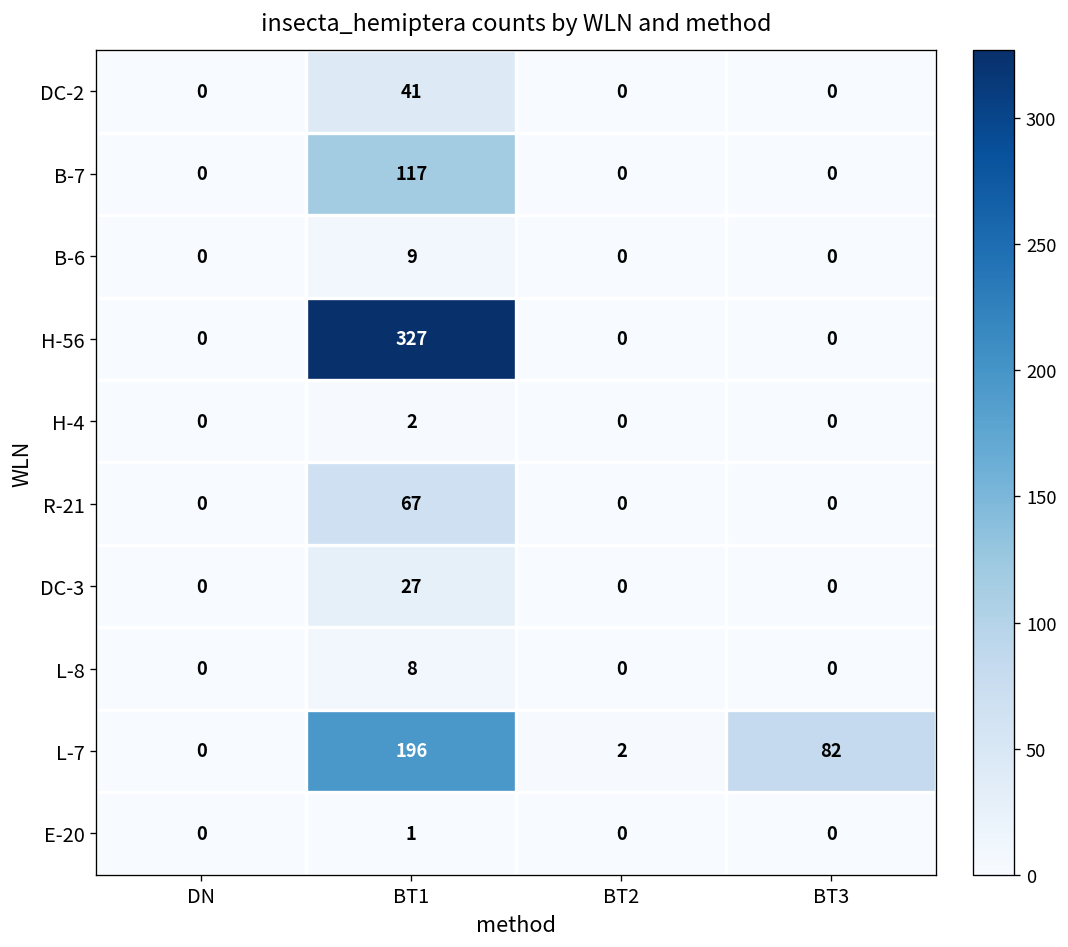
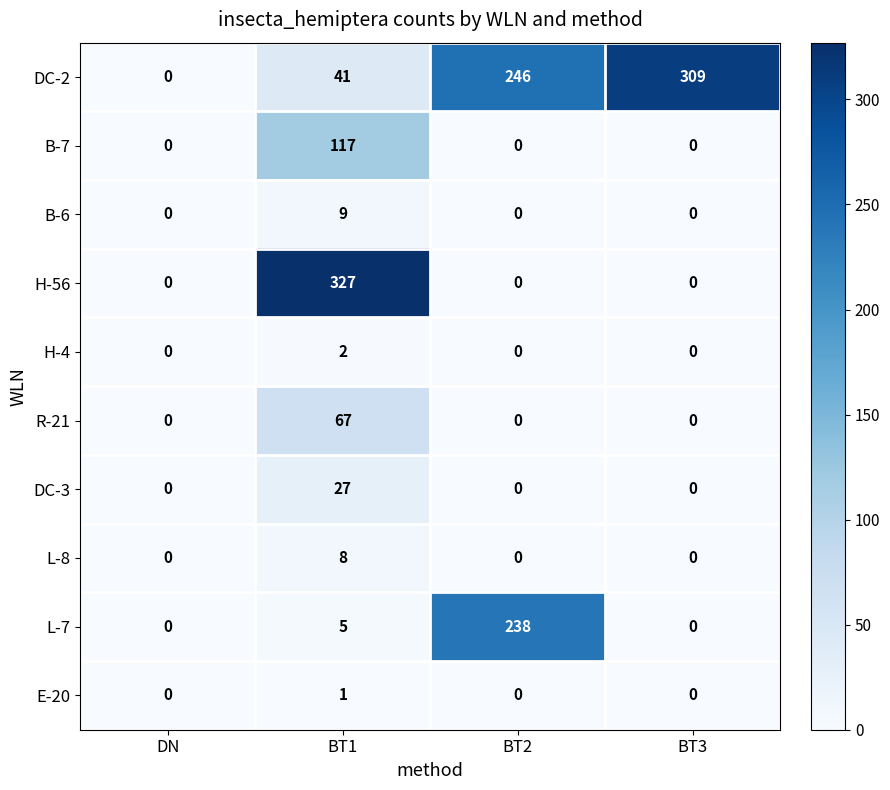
  {
    "DC-2": {
      "DN": 0,
      "BT1": 41,
-     "BT2": 0,
-     "BT3": 0
+     "BT2": 246,
+     "BT3": 309
    },
    "B-7": {
      "DN": 0,
      "BT1": 117,
      "BT2": 0,
      "BT3": 0
    },
    "B-6": {
      "DN": 0,
      "BT1": 9,
      "BT2": 0,
      "BT3": 0
    },
    "H-56": {
      "DN": 0,
      "BT1": 327,
      "BT2": 0,
      "BT3": 0
    },
    "H-4": {
      "DN": 0,
      "BT1": 2,
      "BT2": 0,
      "BT3": 0
    },
    "R-21": {
      "DN": 0,
      "BT1": 67,
      "BT2": 0,
      "BT3": 0
    },
    "DC-3": {
      "DN": 0,
      "BT1": 27,
      "BT2": 0,
      "BT3": 0
    },
    "L-8": {
      "DN": 0,
      "BT1": 8,
      "BT2": 0,
      "BT3": 0
    },
    "L-7": {
      "DN": 0,
-     "BT1": 196,
-     "BT2": 2,
-     "BT3": 82
+     "BT1": 5,
+     "BT2": 238,
+     "BT3": 0
    },
    "E-20": {
      "DN": 0,
      "BT1": 1,
      "BT2": 0,
      "BT3": 0
    }
  }
